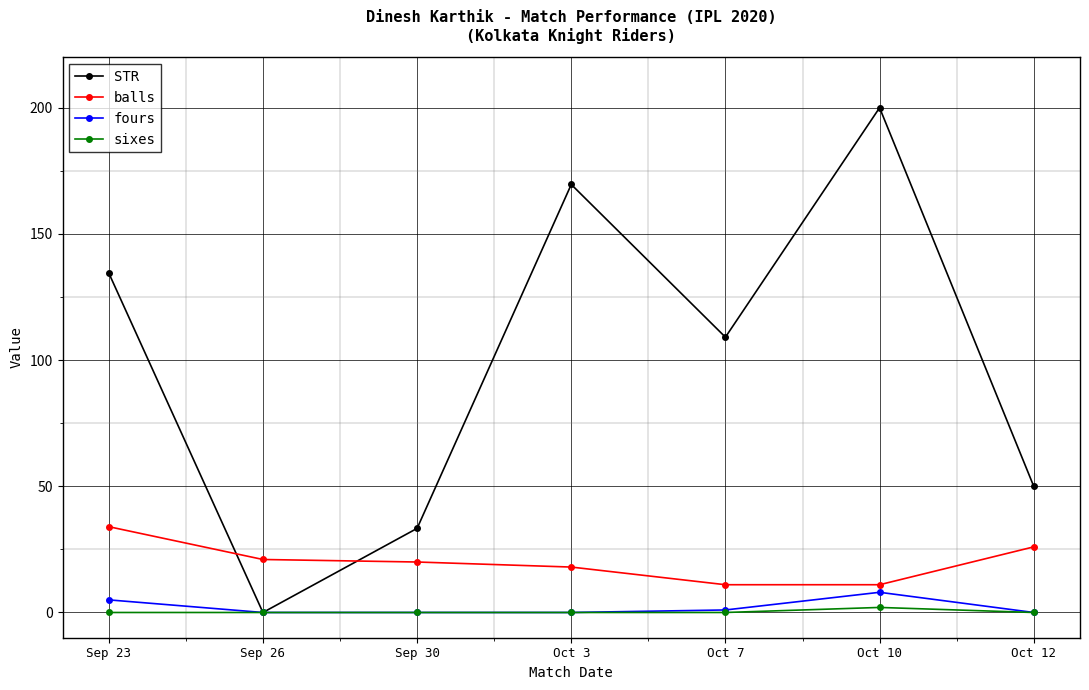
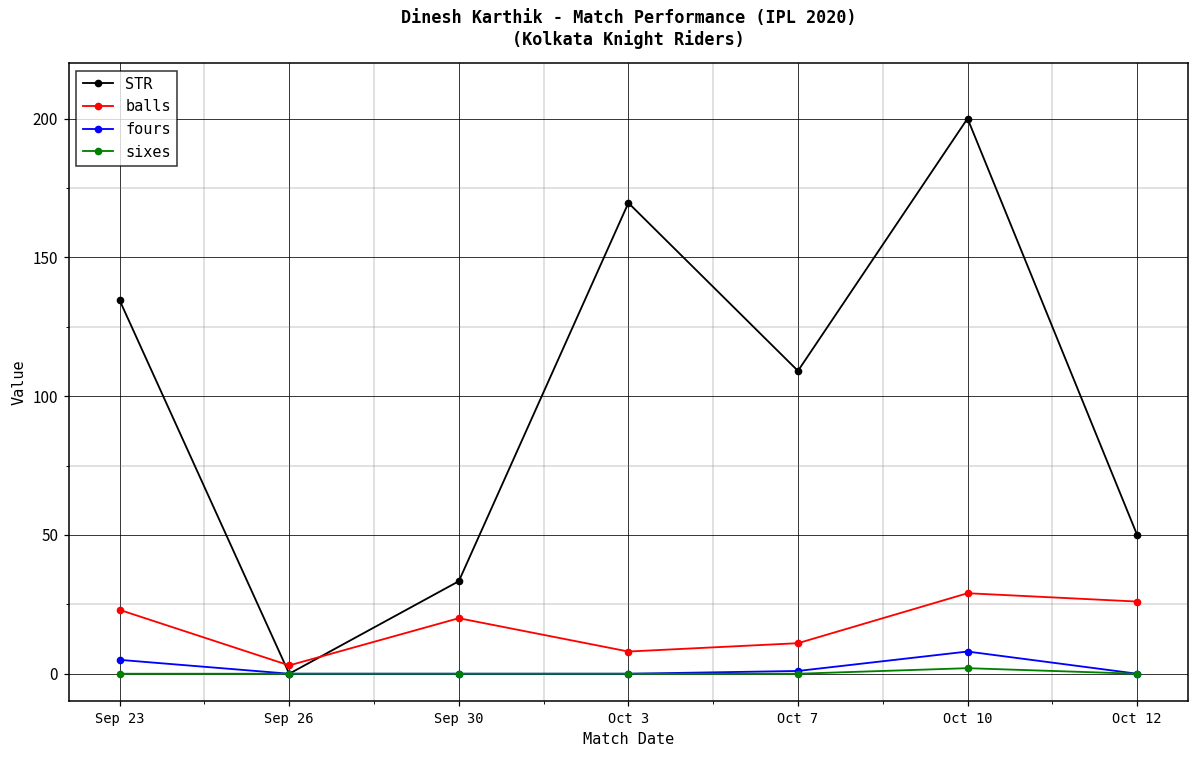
  {
    "STR": {
      "Sep 23": 135,
      "Sep 30": 33,
      "Oct 3": 170,
      "Oct 7": 109,
      "Oct 10": 200,
      "Oct 12": 50
    },
    "balls": {
-     "Sep 23": 34,
-     "Sep 26": 21,
+     "Sep 23": 23,
+     "Sep 26": 3,
      "Sep 30": 20,
-     "Oct 3": 18,
+     "Oct 3": 8,
      "Oct 7": 11,
-     "Oct 10": 11,
+     "Oct 10": 29,
      "Oct 12": 26
    },
    "fours": {
      "Sep 23": 5,
      "Oct 10": 8
    },
    "sixes": {
      "Sep 23": 0,
      "Oct 10": 2
    }
  }
